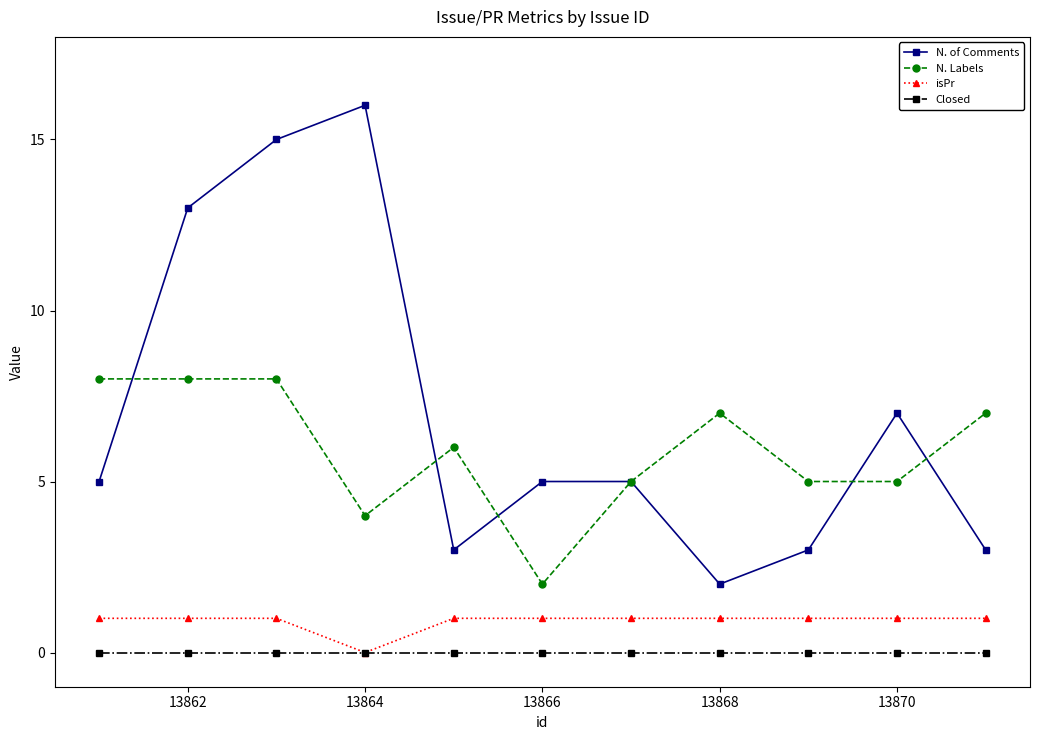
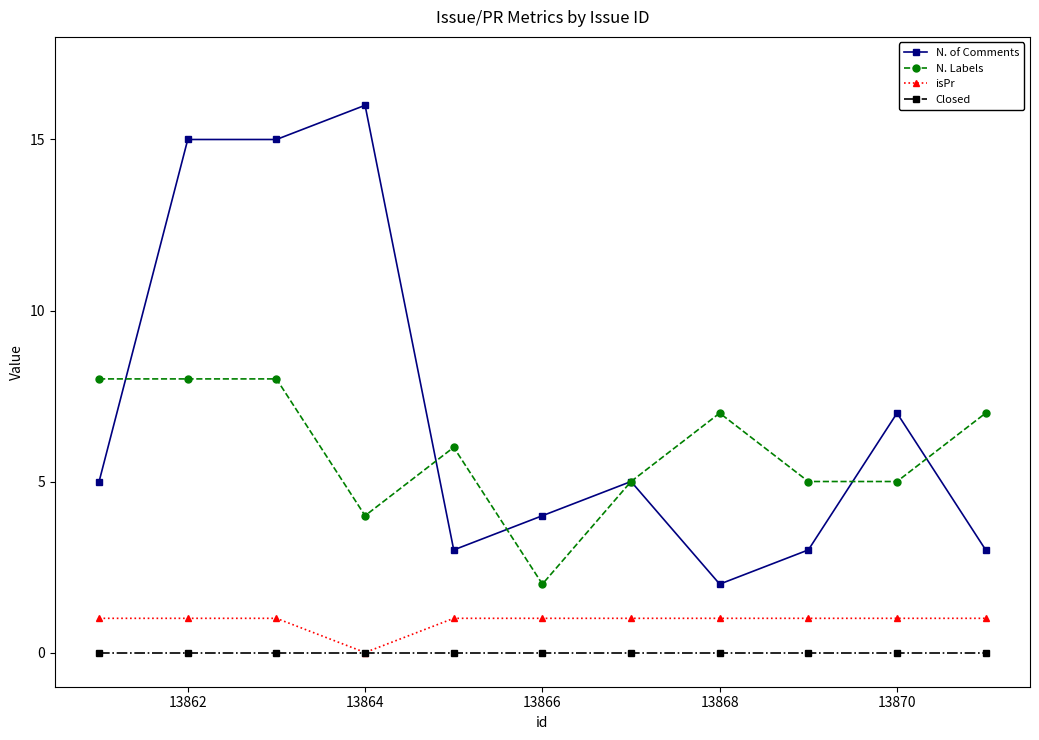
  {
    "N. of Comments": {
-     "13862": 13,
+     "13862": 15,
      "13864": 16,
-     "13866": 5,
+     "13866": 4,
      "13868": 2,
      "13870": 7
    },
    "N. Labels": {
      "13862": 8,
      "13864": 4,
      "13866": 2,
      "13868": 7,
      "13870": 5
    },
    "isPr": {
      "13862": 1,
      "13866": 1,
      "13868": 1,
      "13870": 1
    },
    "Closed": {
      "13862": 0,
      "13866": 0,
      "13868": 0,
      "13870": 0
    }
  }
